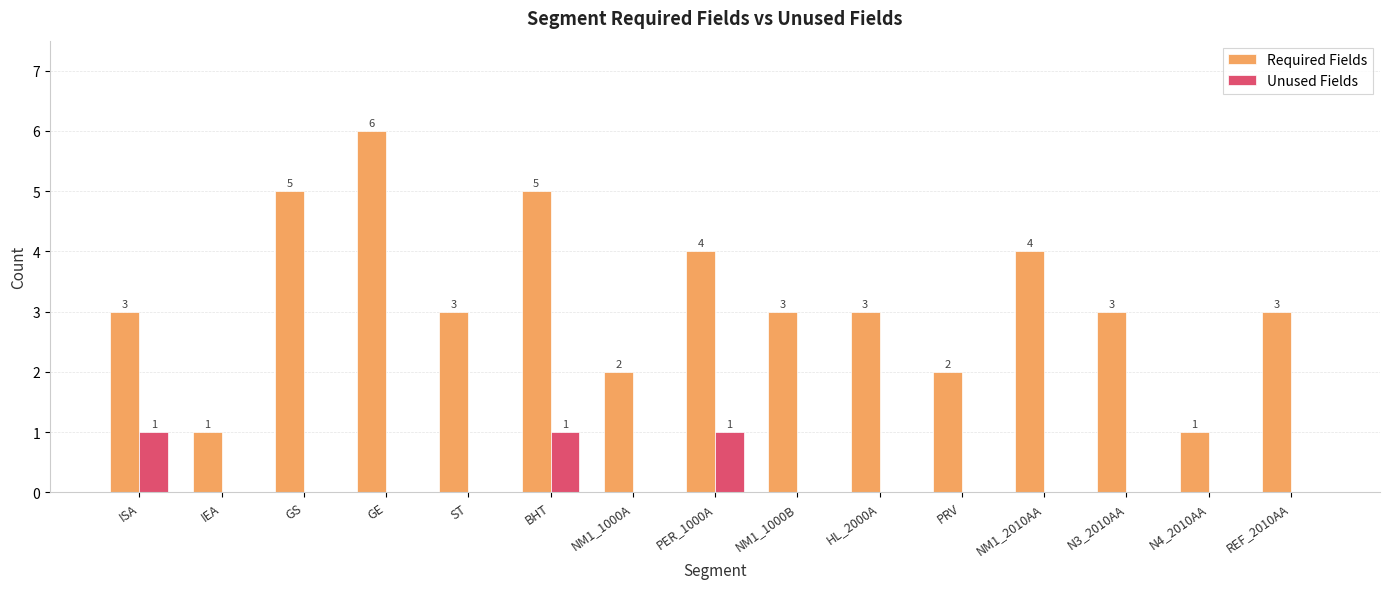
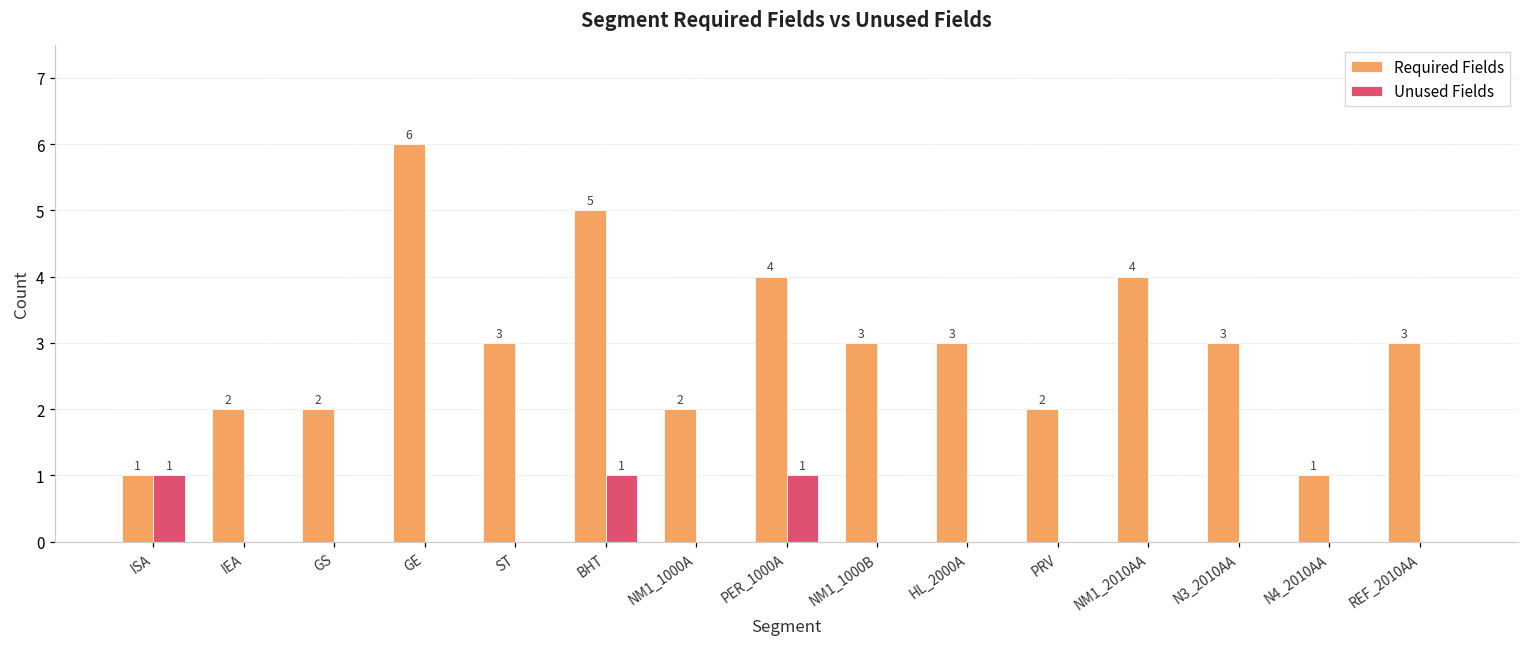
  {
    "Required Fields": {
-     "ISA": 3,
-     "IEA": 1,
-     "GS": 5,
+     "ISA": 1,
+     "IEA": 2,
+     "GS": 2,
      "GE": 6,
      "ST": 3,
      "BHT": 5,
      "NM1_1000A": 2,
      "PER_1000A": 4,
      "NM1_1000B": 3,
      "HL_2000A": 3,
      "PRV": 2,
      "NM1_2010AA": 4,
      "N3_2010AA": 3,
      "N4_2010AA": 1,
      "REF_2010AA": 3
    },
    "Unused Fields": {
      "ISA": 1,
      "BHT": 1,
      "PER_1000A": 1
    }
  }
